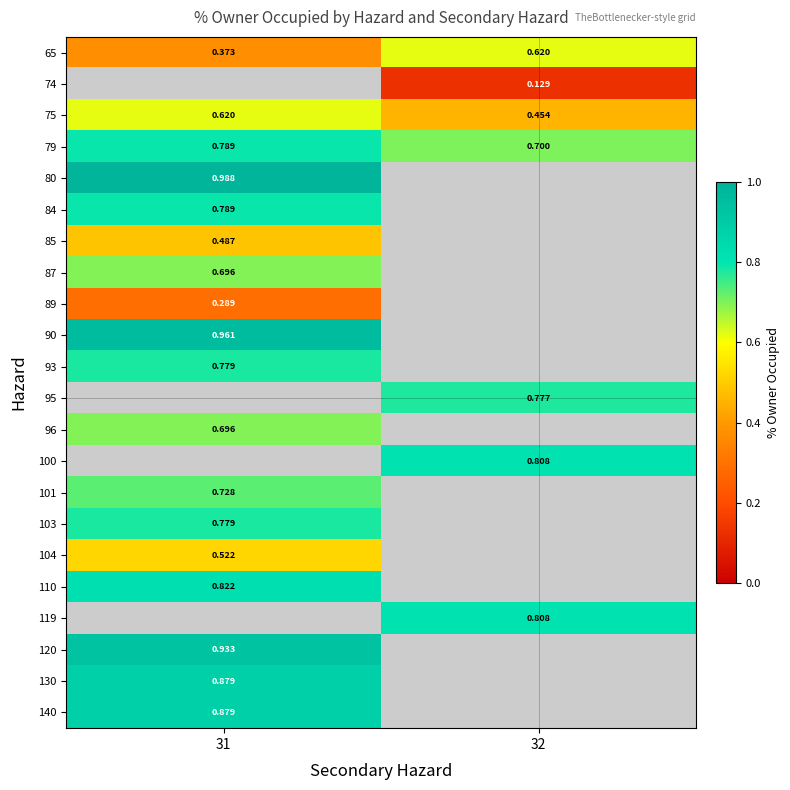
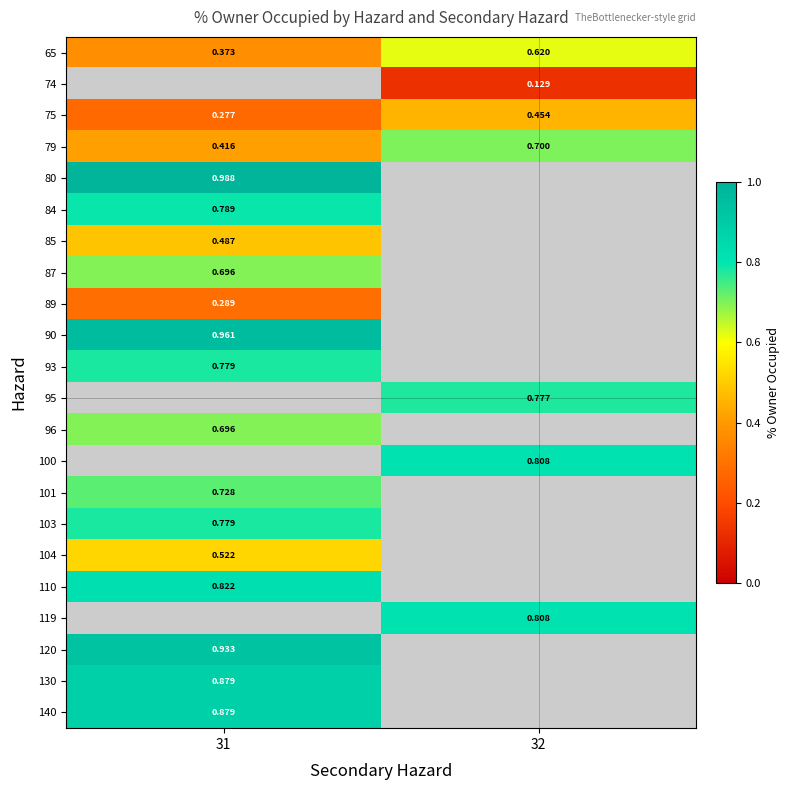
  {
    "65": {
      "31": 0.373,
      "32": 0.620
    },
    "74": {
      "32": 0.129
    },
    "75": {
-     "31": 0.620,
+     "31": 0.277,
      "32": 0.454
    },
    "79": {
-     "31": 0.789,
+     "31": 0.416,
      "32": 0.700
    },
    "80": {
      "31": 0.988
    },
    "84": {
      "31": 0.789
    },
    "85": {
      "31": 0.487
    },
    "87": {
      "31": 0.696
    },
    "89": {
      "31": 0.289
    },
    "90": {
      "31": 0.961
    },
    "93": {
      "31": 0.779
    },
    "95": {
      "32": 0.777
    },
    "96": {
      "31": 0.696
    },
    "100": {
      "32": 0.808
    },
    "101": {
      "31": 0.728
    },
    "103": {
      "31": 0.779
    },
    "104": {
      "31": 0.522
    },
    "110": {
      "31": 0.822
    },
    "119": {
      "32": 0.808
    },
    "120": {
      "31": 0.933
    },
    "130": {
      "31": 0.879
    },
    "140": {
      "31": 0.879
    }
  }
